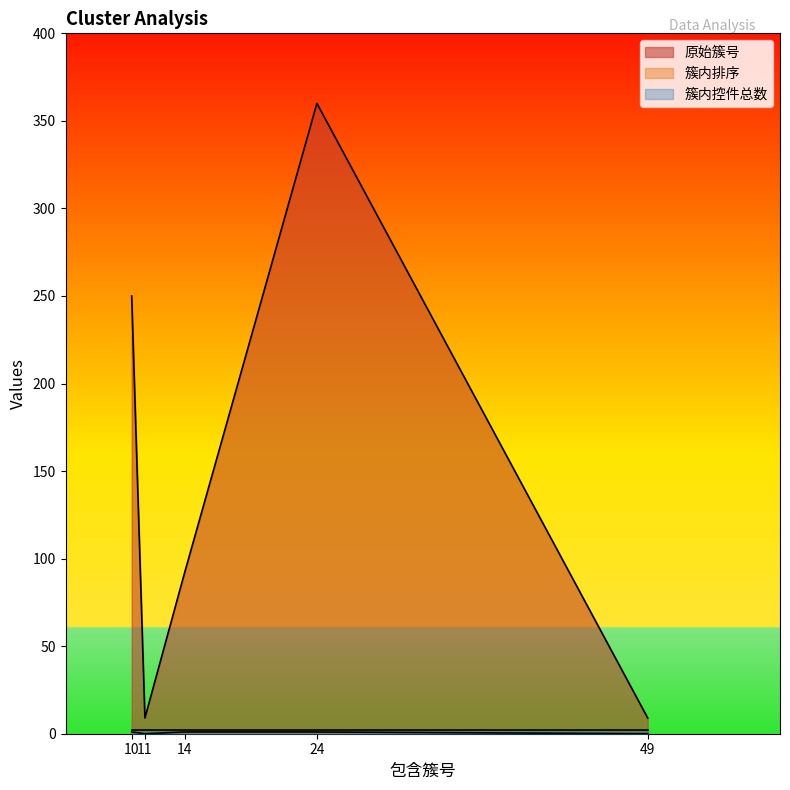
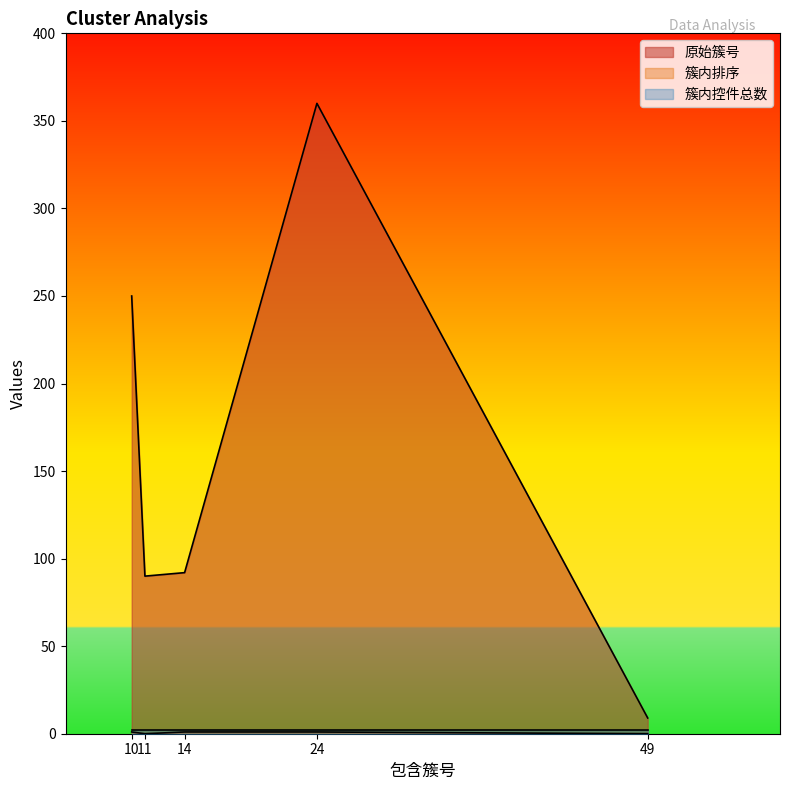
  {
    "原始簇号": {
      "10": 250,
-     "11": 9,
+     "11": 90,
      "14": 92,
      "24": 360,
      "49": 9
    },
    "簇内排序": {
      "11": 0,
      "49": 0
    },
    "簇内控件总数": {
      "11": 2,
      "49": 2
    }
  }
